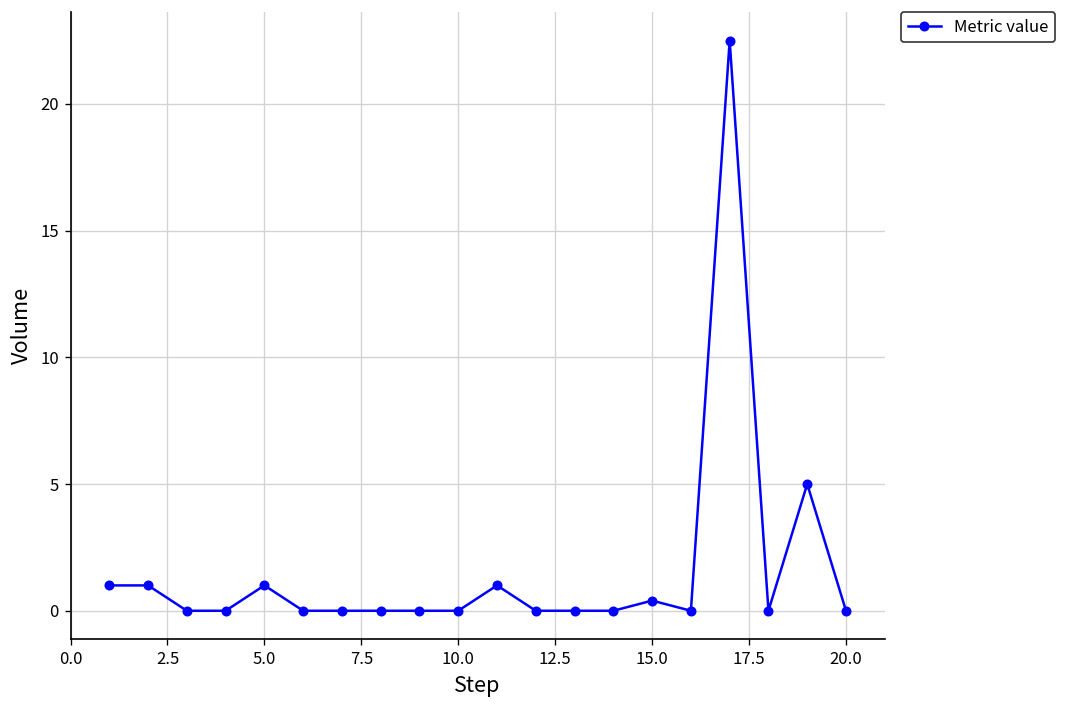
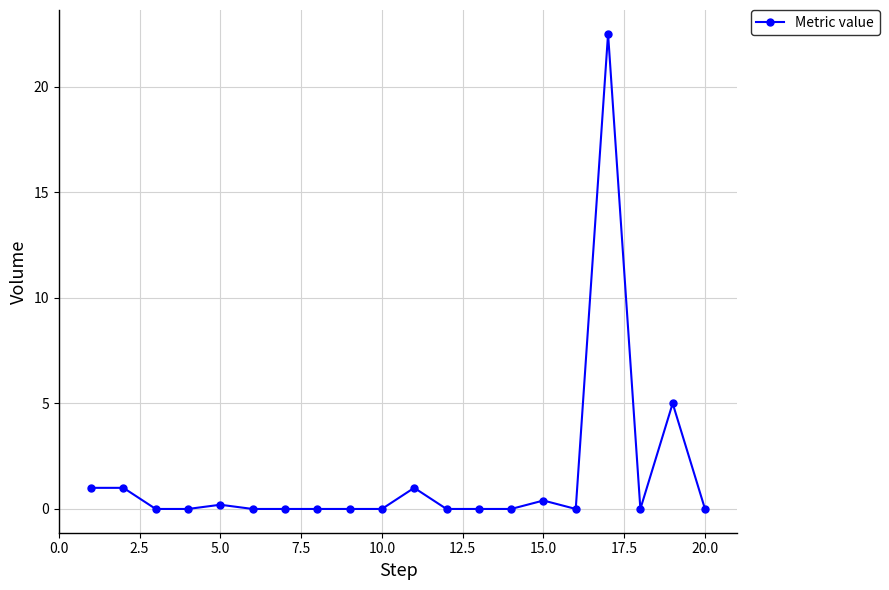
  {
-   "5.0": 1.0,
+   "5.0": 0.2,
    "10.0": 0.0,
    "15.0": 0.4,
    "20.0": 0.0
  }
